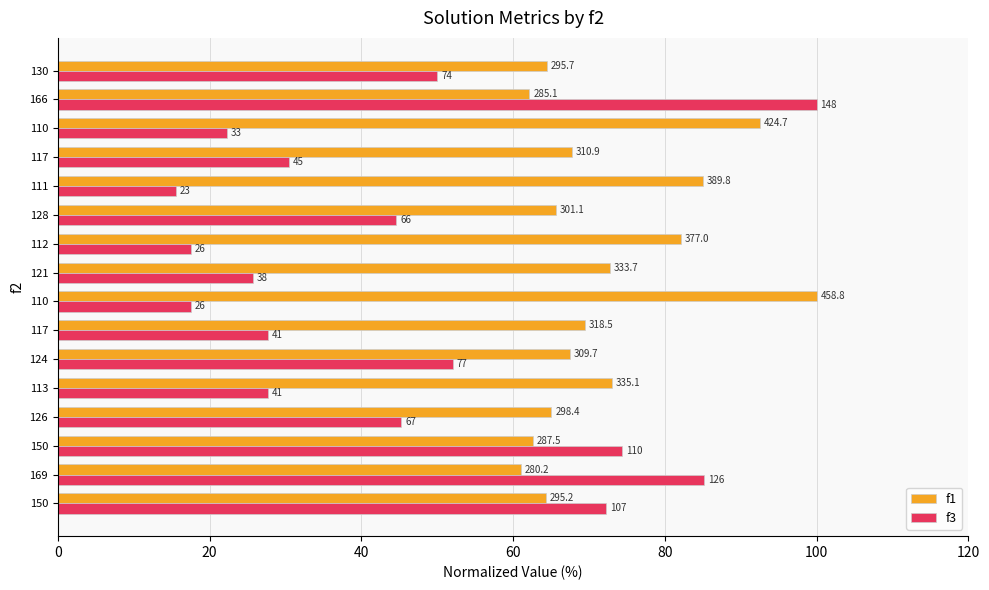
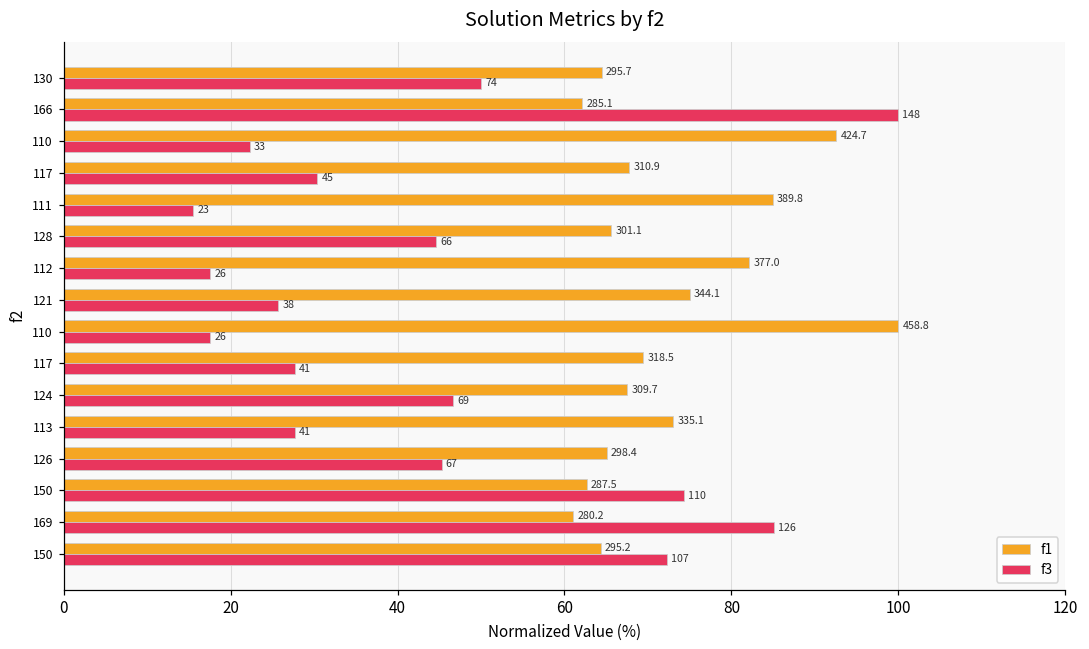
  {
    "f1": {
-     "121": 333.7
+     "121": 344.1
    },
    "f3": {
-     "124": 77
+     "124": 69
    }
  }
